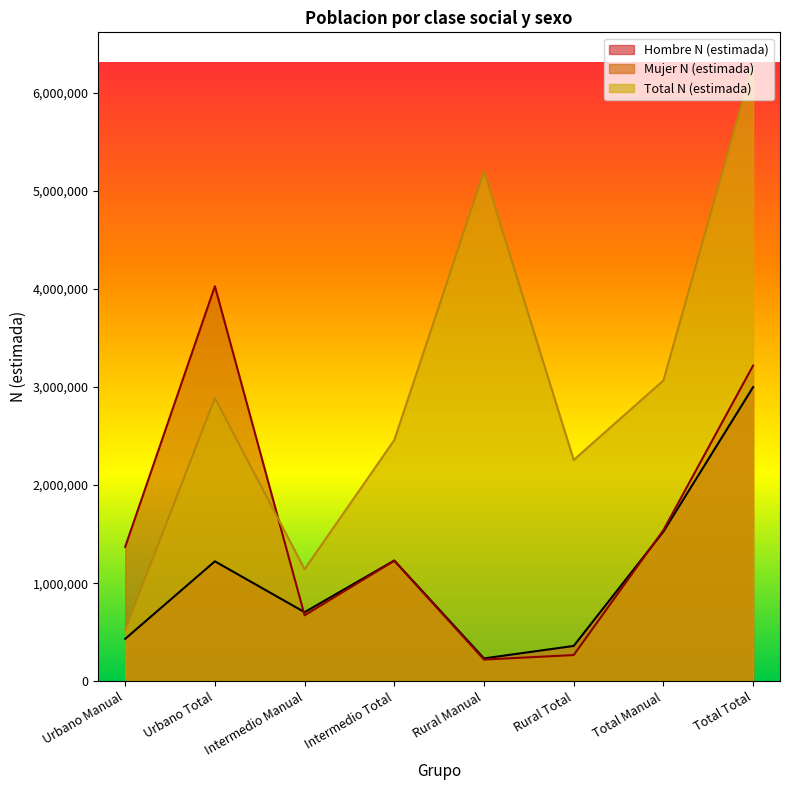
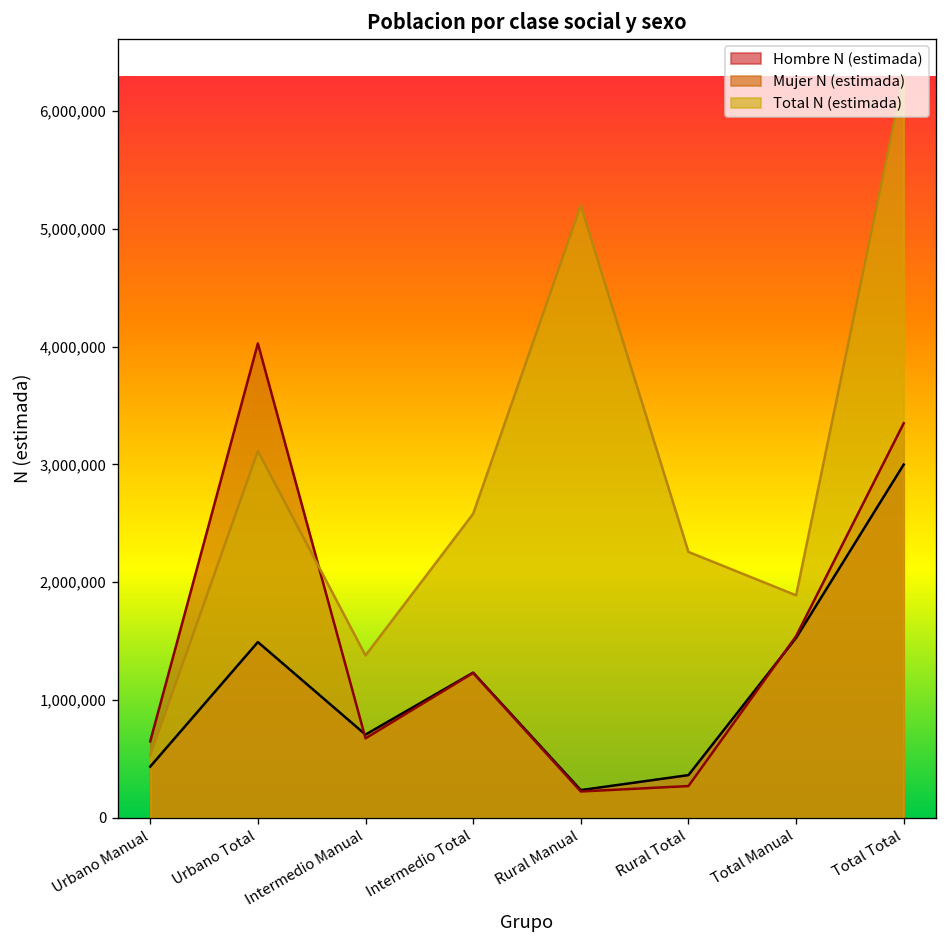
  {
    "Hombre N (estimada)": {
      "Urbano Manual": "400,000",
-     "Urbano Total": "1,200,000",
+     "Urbano Total": "1,500,000",
      "Intermedio Manual": "700,000",
      "Rural Total": "400,000",
      "Total Total": "3,000,000"
    },
    "Mujer N (estimada)": {
-     "Urbano Manual": "1,400,000",
+     "Urbano Manual": "600,000",
      "Urbano Total": "4,000,000",
      "Intermedio Manual": "700,000",
      "Rural Total": "300,000",
-     "Total Total": "3,200,000"
+     "Total Total": "3,300,000"
    },
    "Total N (estimada)": {
      "Urbano Manual": "500,000",
-     "Urbano Total": "2,900,000",
-     "Intermedio Manual": "1,100,000",
-     "Intermedio Total": "2,500,000",
+     "Urbano Total": "3,100,000",
+     "Intermedio Manual": "1,400,000",
+     "Intermedio Total": "2,600,000",
      "Rural Manual": "5,200,000",
      "Rural Total": "2,300,000",
-     "Total Manual": "3,100,000"
+     "Total Manual": "1,900,000"
    }
  }
